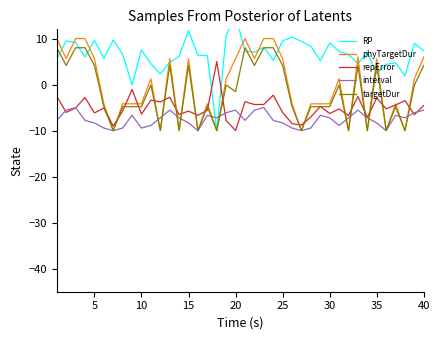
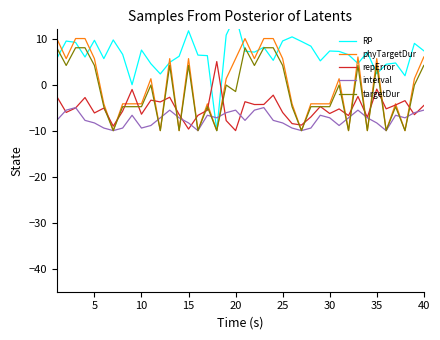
  {
    "RP": {
      "5": 10,
      "10": 8,
      "15": 12,
      "25": 9,
-     "30": 9,
+     "30": 7,
      "35": 2,
      "40": 7
    },
    "phyTargetDur": {
      "5": 6,
      "10": -4,
      "15": 6,
      "20": 6,
      "25": 6,
      "30": -4,
      "35": 6,
      "40": 6
    },
    "repError": {
      "5": -6,
      "10": -6,
-     "15": -6,
+     "15": -10,
      "20": -10,
      "25": -6,
      "30": -6,
-     "35": -3,
+     "35": -1,
      "40": -5
    },
    "interval": {
      "5": -8,
      "10": -9,
      "15": -8,
      "20": -6,
      "25": -8,
      "30": -7,
      "35": -8,
      "40": -6
    },
    "targetDur": {
      "5": 4,
      "10": -5,
      "15": 4,
      "20": -2,
      "25": 4,
      "30": -5,
      "35": 4,
      "40": 4
    }
  }
